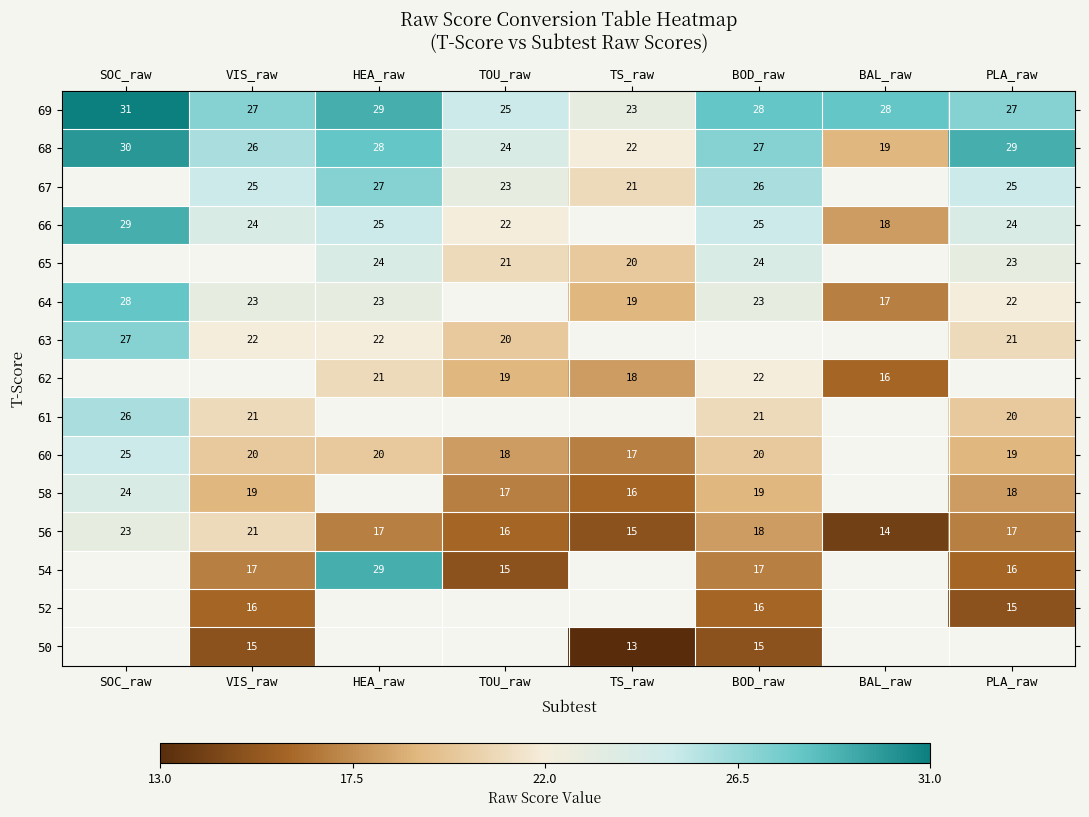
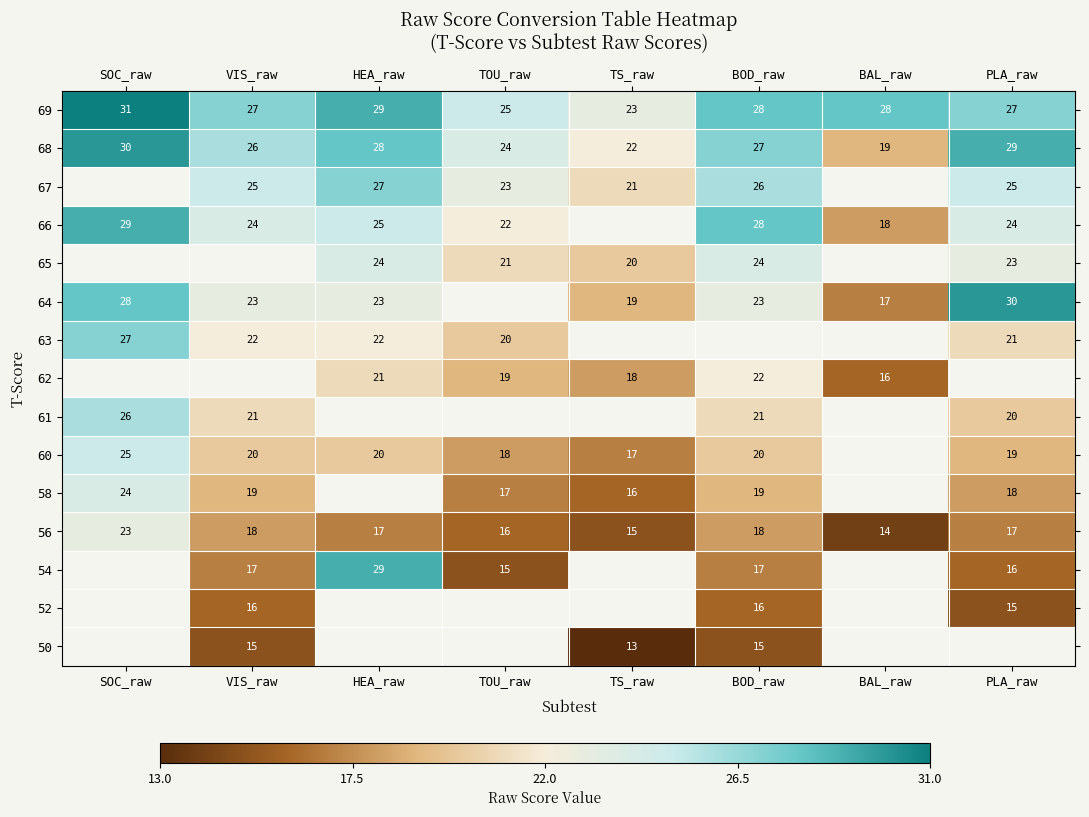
  {
    "69": {
      "SOC_raw": 31,
      "VIS_raw": 27,
      "HEA_raw": 29,
      "TOU_raw": 25,
      "TS_raw": 23,
      "BOD_raw": 28,
      "BAL_raw": 28,
      "PLA_raw": 27
    },
    "68": {
      "SOC_raw": 30,
      "VIS_raw": 26,
      "HEA_raw": 28,
      "TOU_raw": 24,
      "TS_raw": 22,
      "BOD_raw": 27,
      "BAL_raw": 19,
      "PLA_raw": 29
    },
    "67": {
      "VIS_raw": 25,
      "HEA_raw": 27,
      "TOU_raw": 23,
      "TS_raw": 21,
      "BOD_raw": 26,
      "PLA_raw": 25
    },
    "66": {
      "SOC_raw": 29,
      "VIS_raw": 24,
      "HEA_raw": 25,
      "TOU_raw": 22,
-     "BOD_raw": 25,
+     "BOD_raw": 28,
      "BAL_raw": 18,
      "PLA_raw": 24
    },
    "65": {
      "HEA_raw": 24,
      "TOU_raw": 21,
      "TS_raw": 20,
      "BOD_raw": 24,
      "PLA_raw": 23
    },
    "64": {
      "SOC_raw": 28,
      "VIS_raw": 23,
      "HEA_raw": 23,
      "TS_raw": 19,
      "BOD_raw": 23,
      "BAL_raw": 17,
-     "PLA_raw": 22
+     "PLA_raw": 30
    },
    "63": {
      "SOC_raw": 27,
      "VIS_raw": 22,
      "HEA_raw": 22,
      "TOU_raw": 20,
      "PLA_raw": 21
    },
    "62": {
      "HEA_raw": 21,
      "TOU_raw": 19,
      "TS_raw": 18,
      "BOD_raw": 22,
      "BAL_raw": 16
    },
    "61": {
      "SOC_raw": 26,
      "VIS_raw": 21,
      "BOD_raw": 21,
      "PLA_raw": 20
    },
    "60": {
      "SOC_raw": 25,
      "VIS_raw": 20,
      "HEA_raw": 20,
      "TOU_raw": 18,
      "TS_raw": 17,
      "BOD_raw": 20,
      "PLA_raw": 19
    },
    "58": {
      "SOC_raw": 24,
      "VIS_raw": 19,
      "TOU_raw": 17,
      "TS_raw": 16,
      "BOD_raw": 19,
      "PLA_raw": 18
    },
    "56": {
      "SOC_raw": 23,
-     "VIS_raw": 21,
+     "VIS_raw": 18,
      "HEA_raw": 17,
      "TOU_raw": 16,
      "TS_raw": 15,
      "BOD_raw": 18,
      "BAL_raw": 14,
      "PLA_raw": 17
    },
    "54": {
      "VIS_raw": 17,
      "HEA_raw": 29,
      "TOU_raw": 15,
      "BOD_raw": 17,
      "PLA_raw": 16
    },
    "52": {
      "VIS_raw": 16,
      "BOD_raw": 16,
      "PLA_raw": 15
    },
    "50": {
      "VIS_raw": 15,
      "TS_raw": 13,
      "BOD_raw": 15
    }
  }
